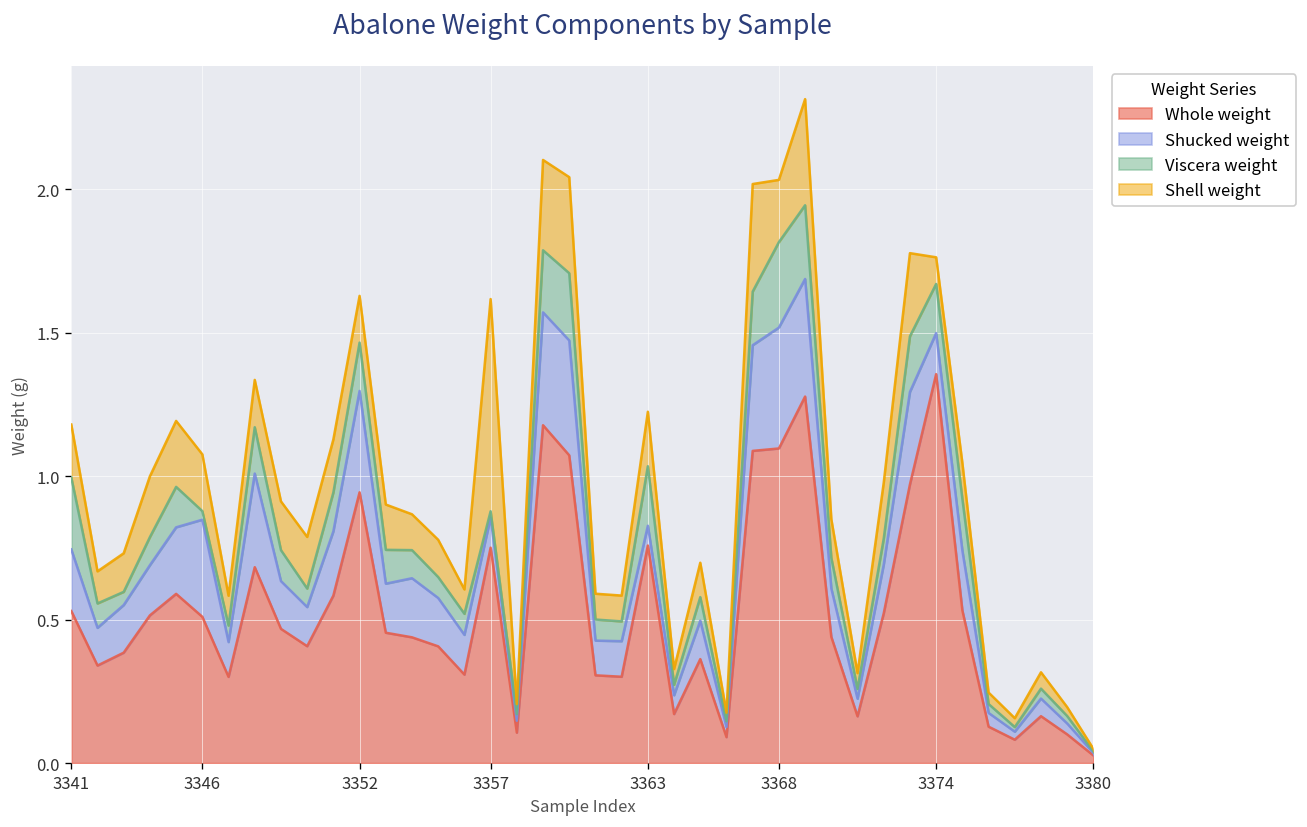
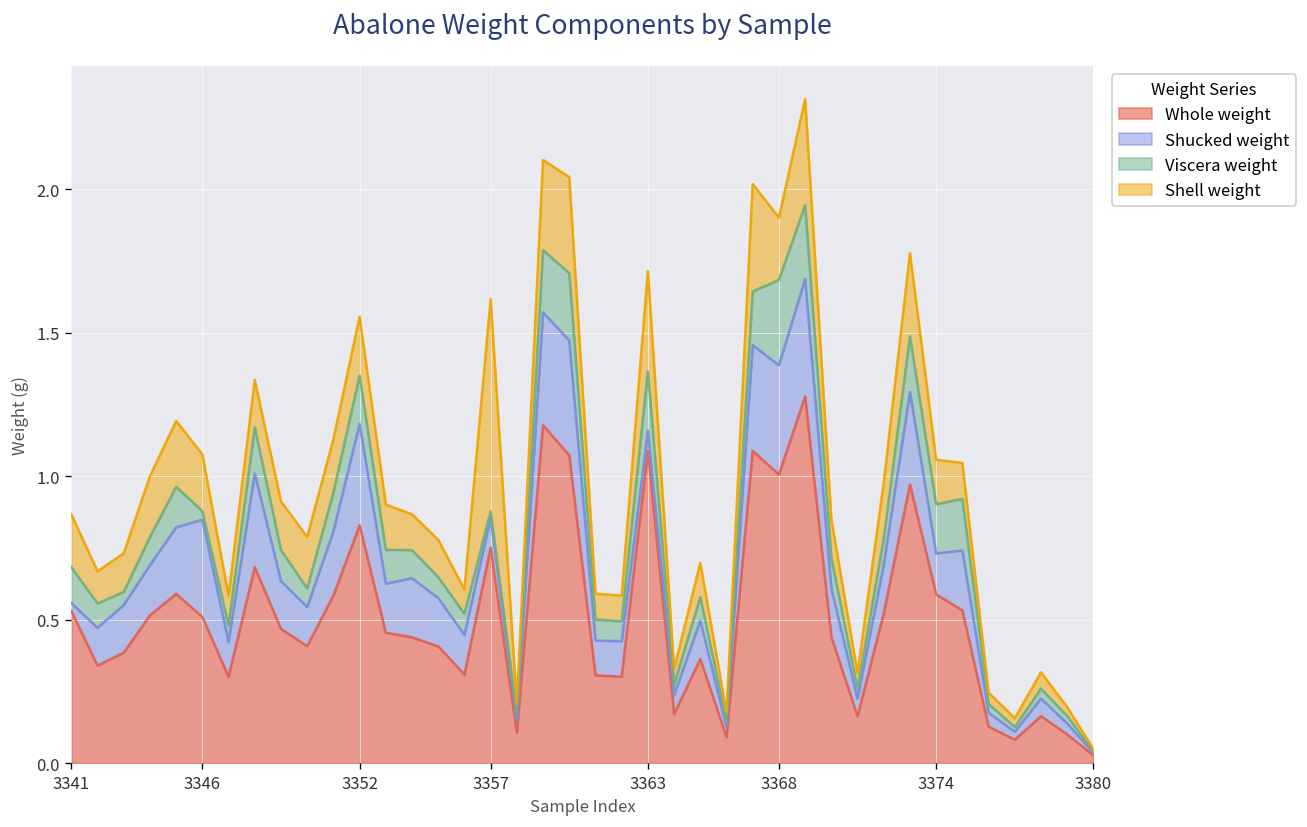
  {
    "Whole weight": {
      "3341": 0.53,
      "3346": 0.51,
-     "3352": 0.94,
+     "3352": 0.83,
      "3357": 0.75,
-     "3363": 0.76,
-     "3368": 1.10,
-     "3374": 1.36
+     "3363": 1.09,
+     "3368": 1.01,
+     "3374": 0.59
    },
    "Shucked weight": {
-     "3341": 0.21,
+     "3341": 0.03,
      "3346": 0.34,
      "3352": 0.35,
      "3357": 0.10,
      "3363": 0.07,
-     "3368": 0.42,
+     "3368": 0.38,
      "3374": 0.14
    },
    "Viscera weight": {
-     "3341": 0.25,
+     "3341": 0.13,
      "3346": 0.03,
      "3352": 0.17,
      "3357": 0.02,
      "3363": 0.21,
      "3368": 0.30,
      "3374": 0.17
    },
    "Shell weight": {
      "3341": 0.18,
      "3346": 0.20,
-     "3352": 0.16,
+     "3352": 0.21,
      "3357": 0.74,
-     "3363": 0.19,
+     "3363": 0.35,
      "3368": 0.22,
-     "3374": 0.09
+     "3374": 0.15
    }
  }
